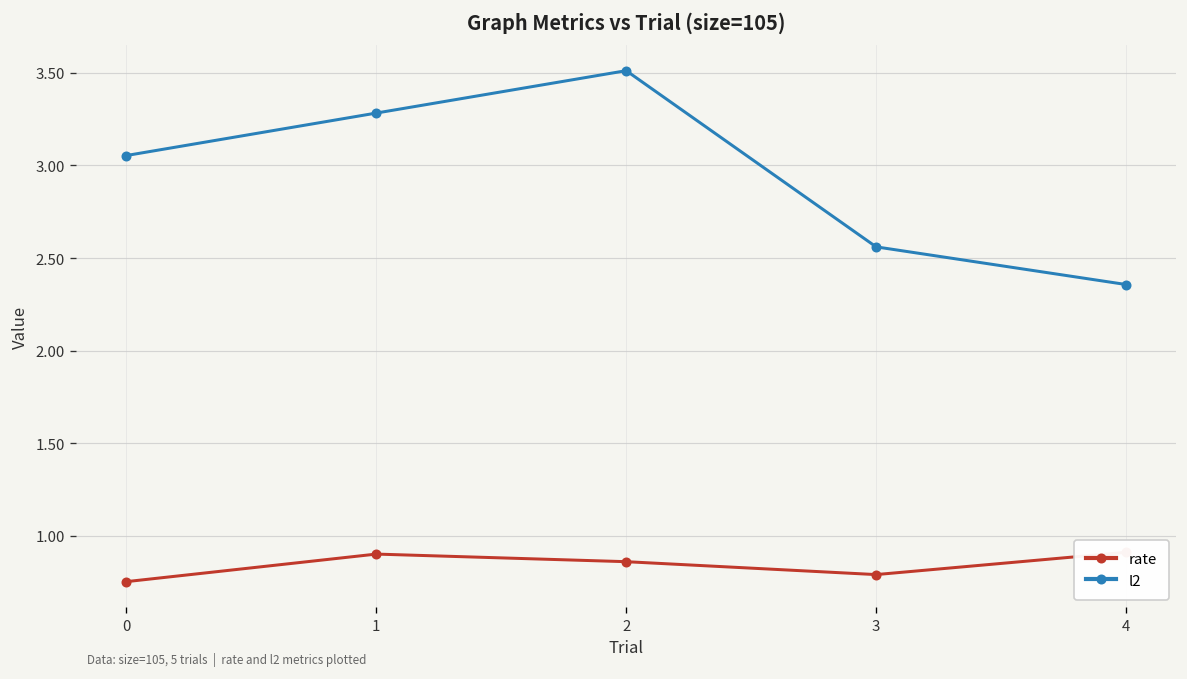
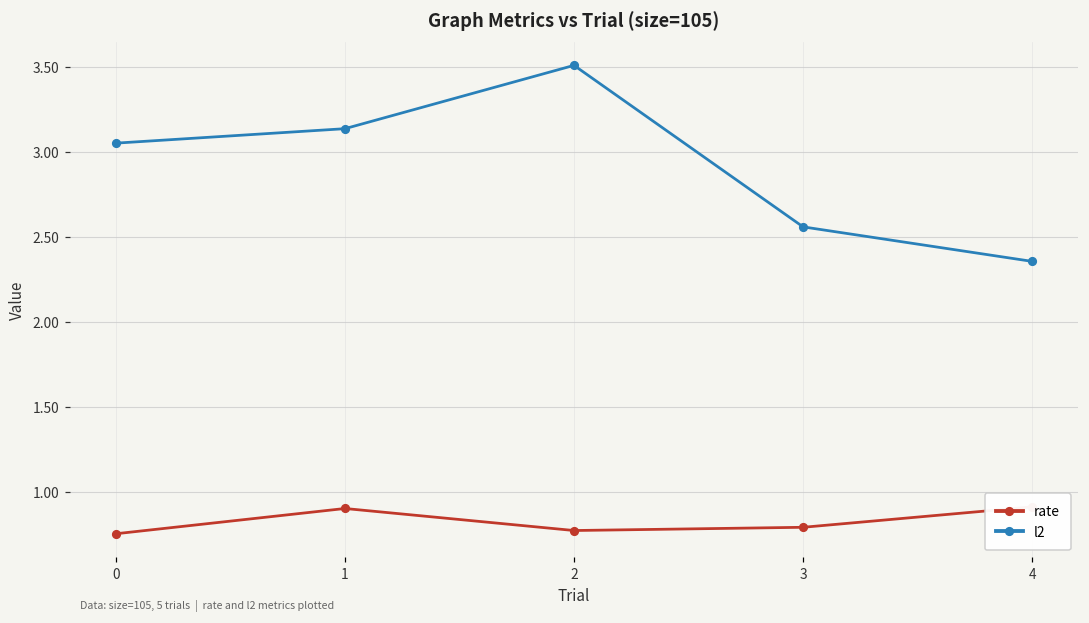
  {
    "rate": {
      "0": 0.75,
      "1": 0.90,
-     "2": 0.86,
+     "2": 0.77,
      "3": 0.79
    },
    "l2": {
      "0": 3.05,
-     "1": 3.28,
+     "1": 3.14,
      "2": 3.51,
      "3": 2.56,
      "4": 2.36
    }
  }
